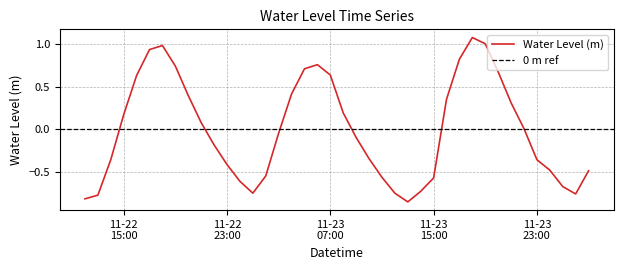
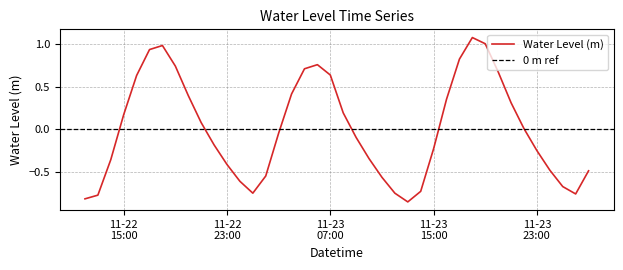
  {
    "11-22 15:00": 0.2,
    "11-22 23:00": -0.4,
    "11-23 07:00": 0.6,
-   "11-23 15:00": -0.6,
-   "11-23 23:00": -0.4
+   "11-23 15:00": -0.2,
+   "11-23 23:00": -0.2
  }
